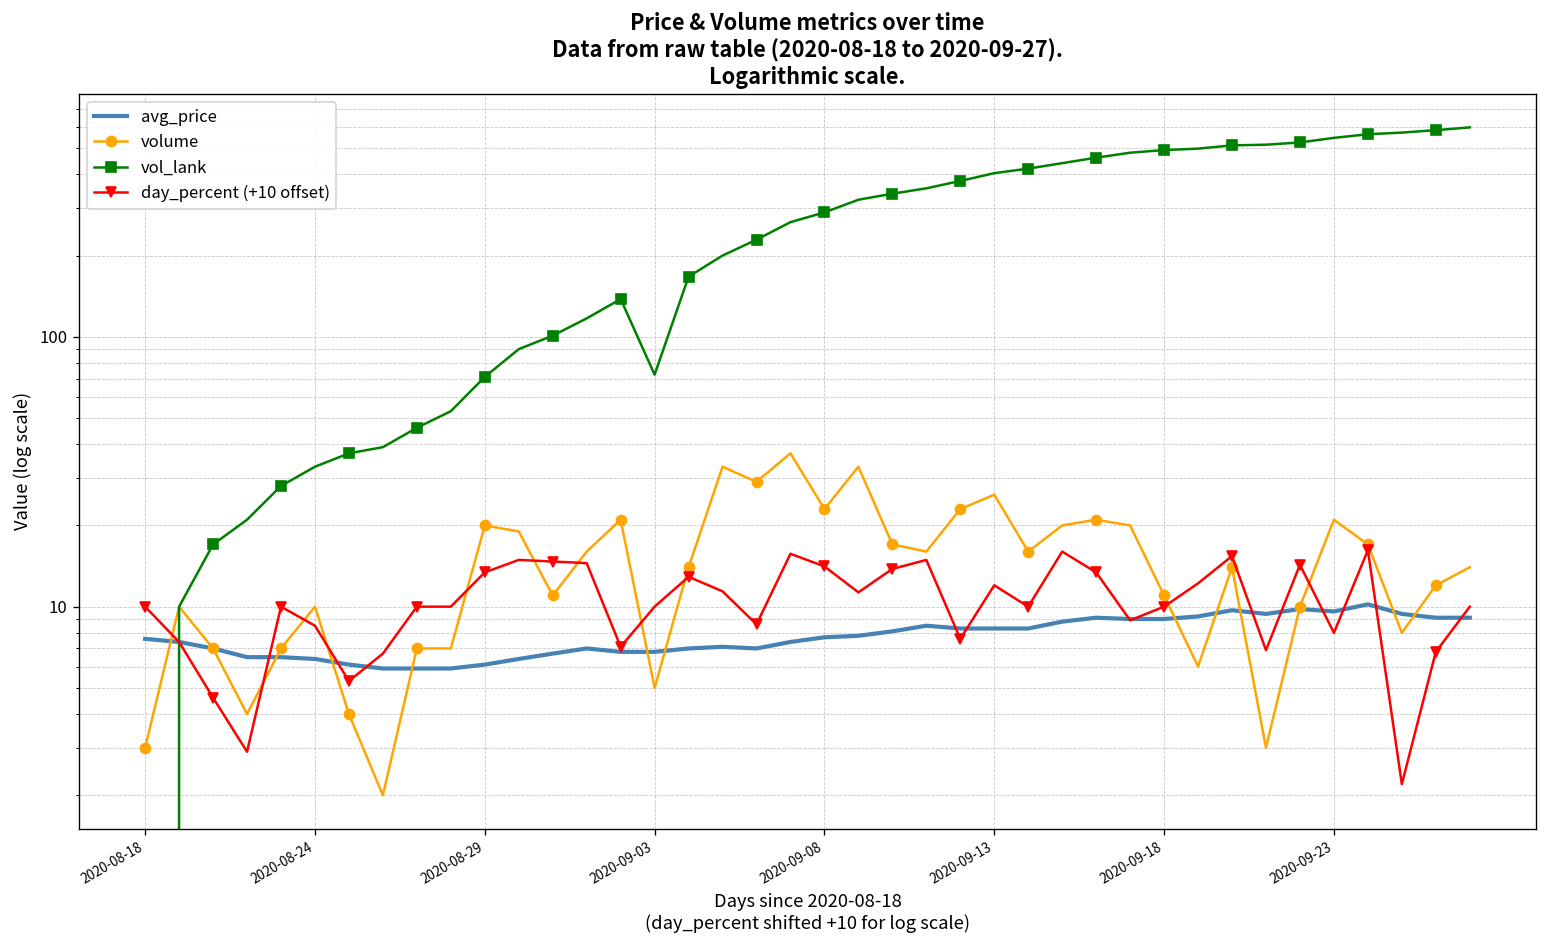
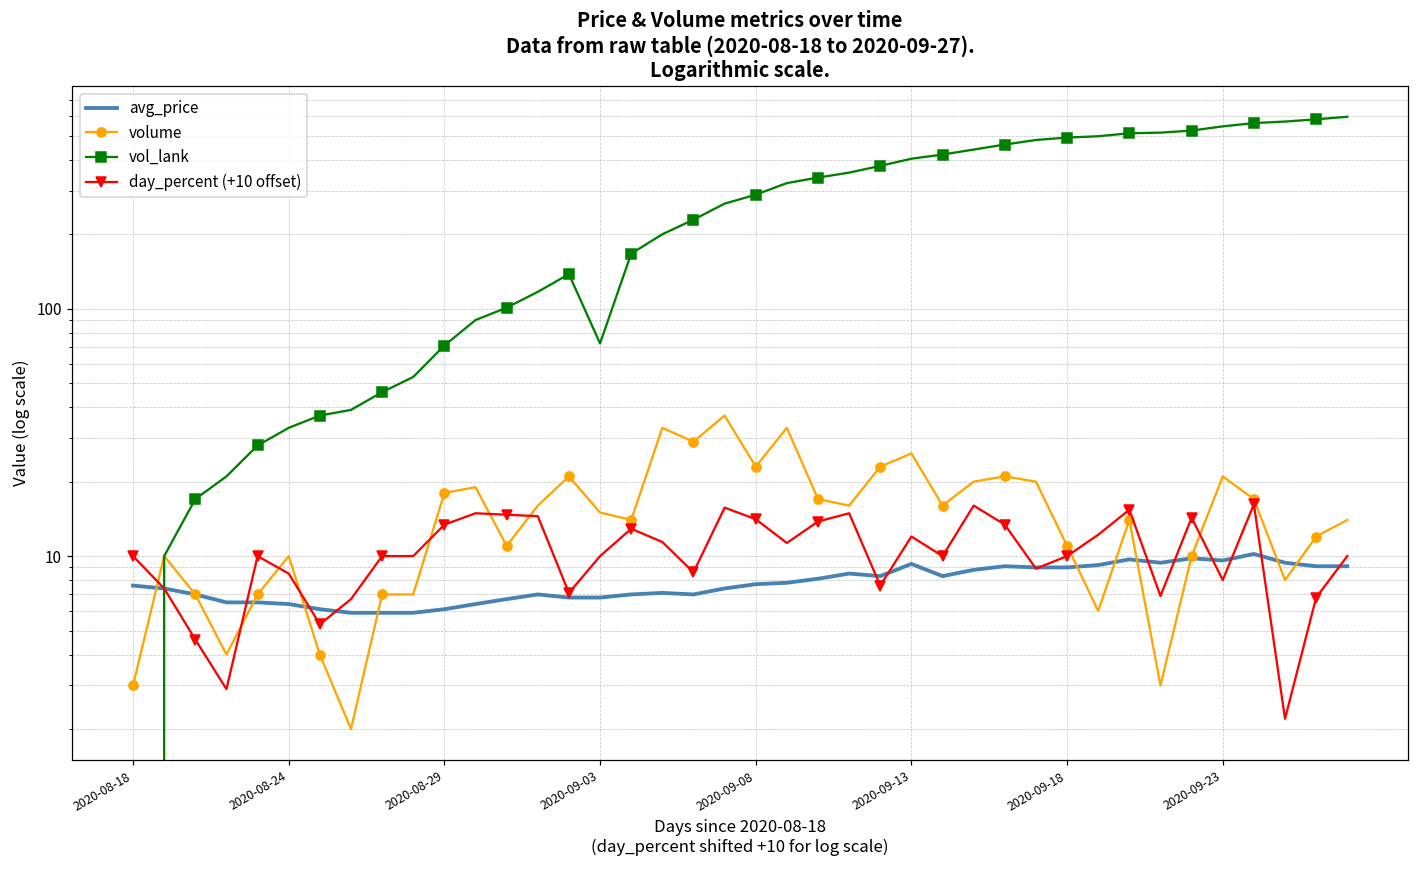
  {
    "avg_price": {
      "2020-08-18": 7.6,
      "2020-08-24": 6.4,
      "2020-08-29": 6.1,
      "2020-09-03": 6.8,
      "2020-09-08": 7.7,
-     "2020-09-13": 8.3,
+     "2020-09-13": 9.3,
      "2020-09-18": 9.0,
      "2020-09-23": 9.6
    },
    "volume": {
      "2020-08-18": 3,
      "2020-08-24": 10,
-     "2020-08-29": 20,
-     "2020-09-03": 5,
+     "2020-08-29": 18,
+     "2020-09-03": 15,
      "2020-09-08": 23,
      "2020-09-13": 26,
      "2020-09-18": 11,
      "2020-09-23": 21
    },
    "vol_lank": {
      "2020-08-24": 33,
      "2020-08-29": 71,
      "2020-09-03": 72,
      "2020-09-08": 290,
      "2020-09-13": 400,
      "2020-09-18": 490,
      "2020-09-23": 550
    },
    "day_percent (+10 offset)": {
      "2020-08-18": 10,
      "2020-08-24": 8.5,
      "2020-08-29": 13,
      "2020-09-03": 10,
      "2020-09-08": 14,
      "2020-09-13": 12,
      "2020-09-18": 10,
      "2020-09-23": 8.0
    }
  }
